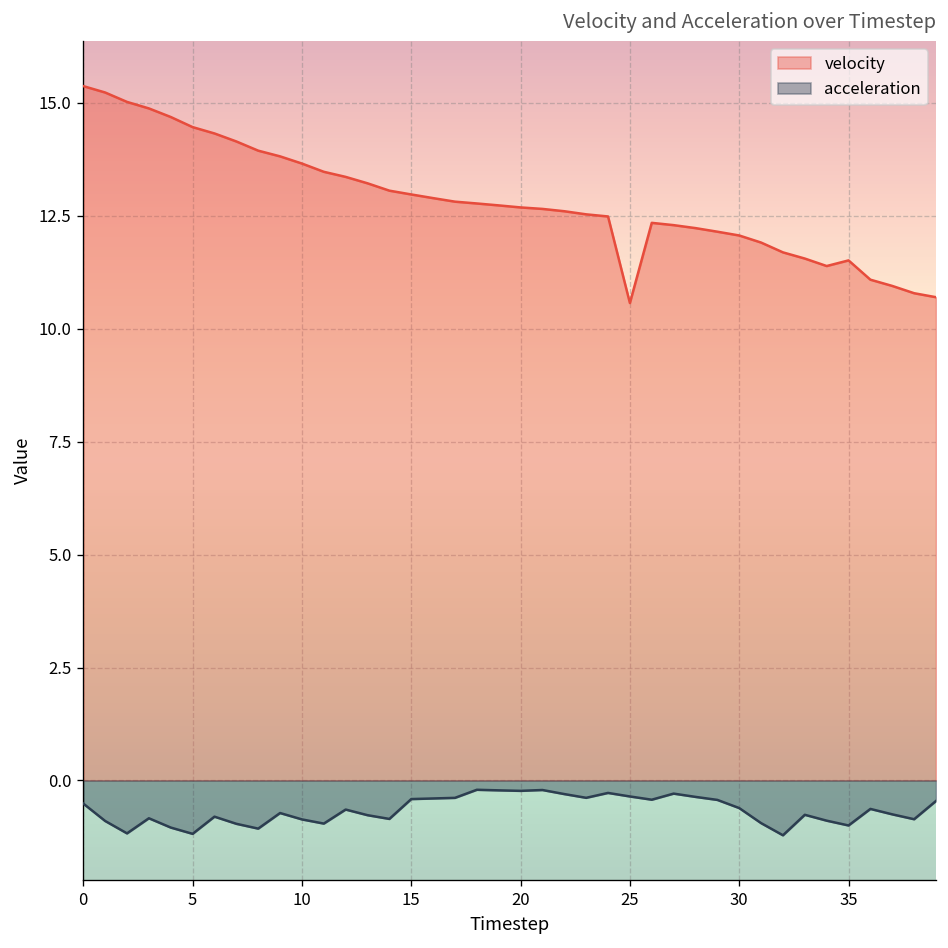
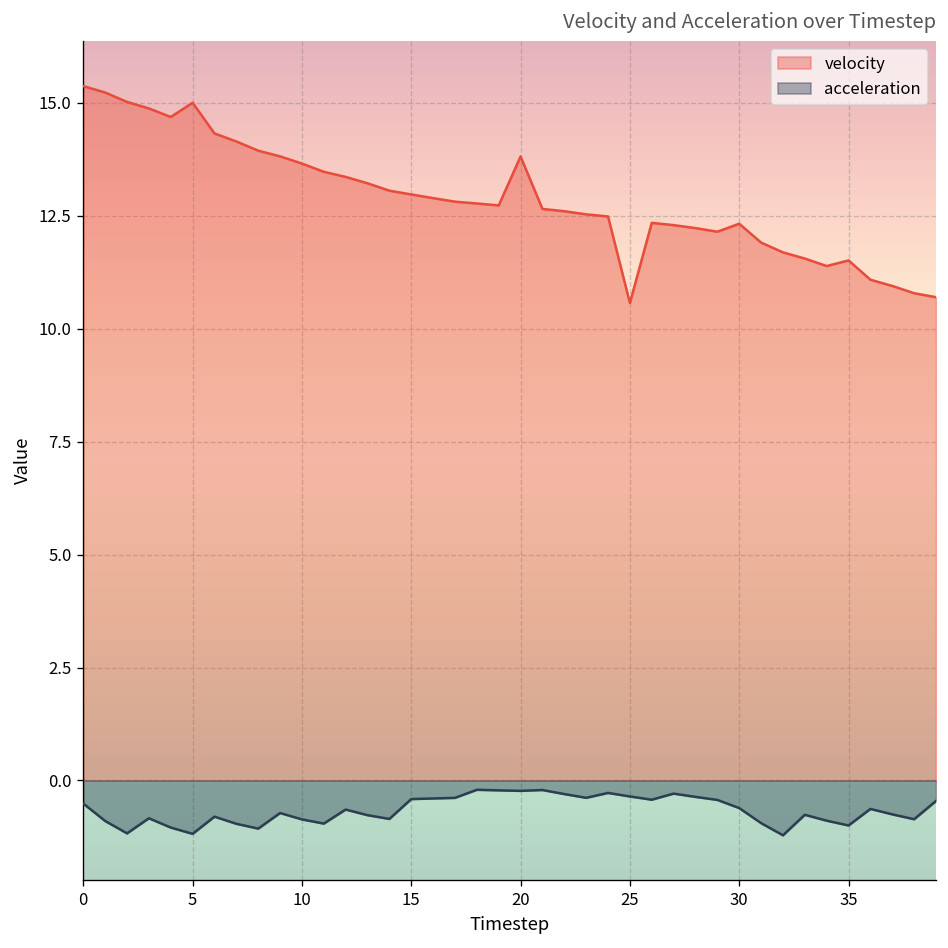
  {
    "velocity": {
      "0": 15.4,
-     "5": 14.5,
+     "5": 15.0,
      "10": 13.7,
      "15": 13.0,
-     "20": 12.7,
+     "20": 13.8,
      "25": 10.6,
-     "30": 12.1,
+     "30": 12.3,
      "35": 11.5
    }
  }
